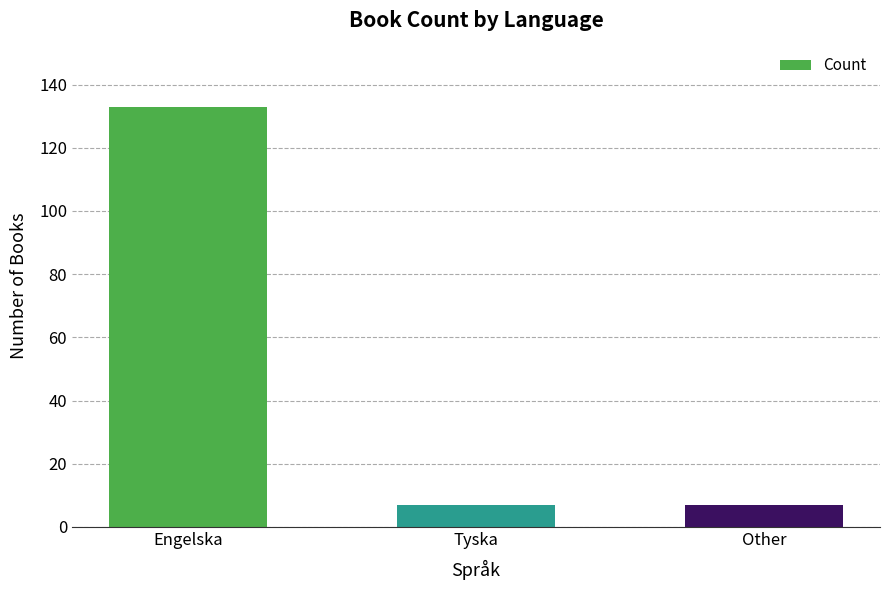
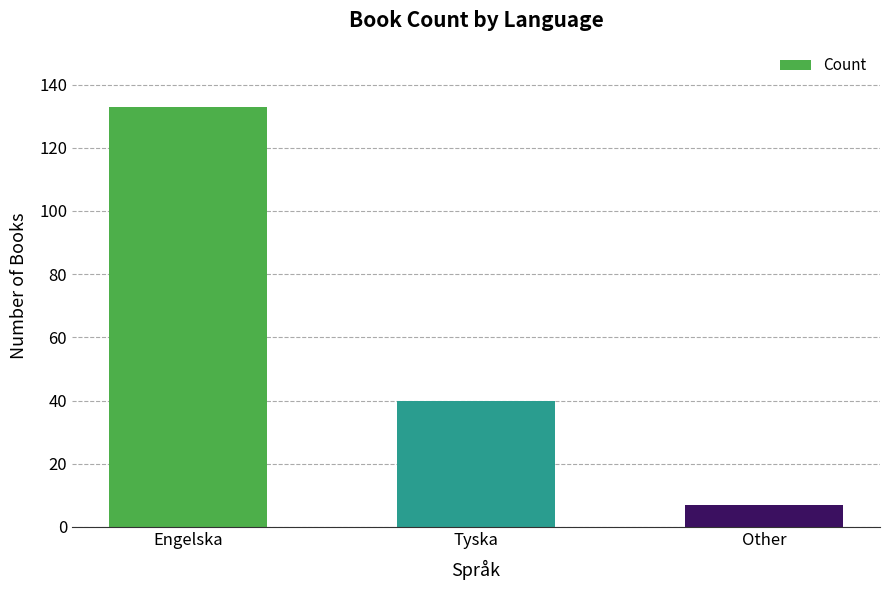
  {
    "Engelska": 133,
-   "Tyska": 7,
+   "Tyska": 40,
    "Other": 7
  }
